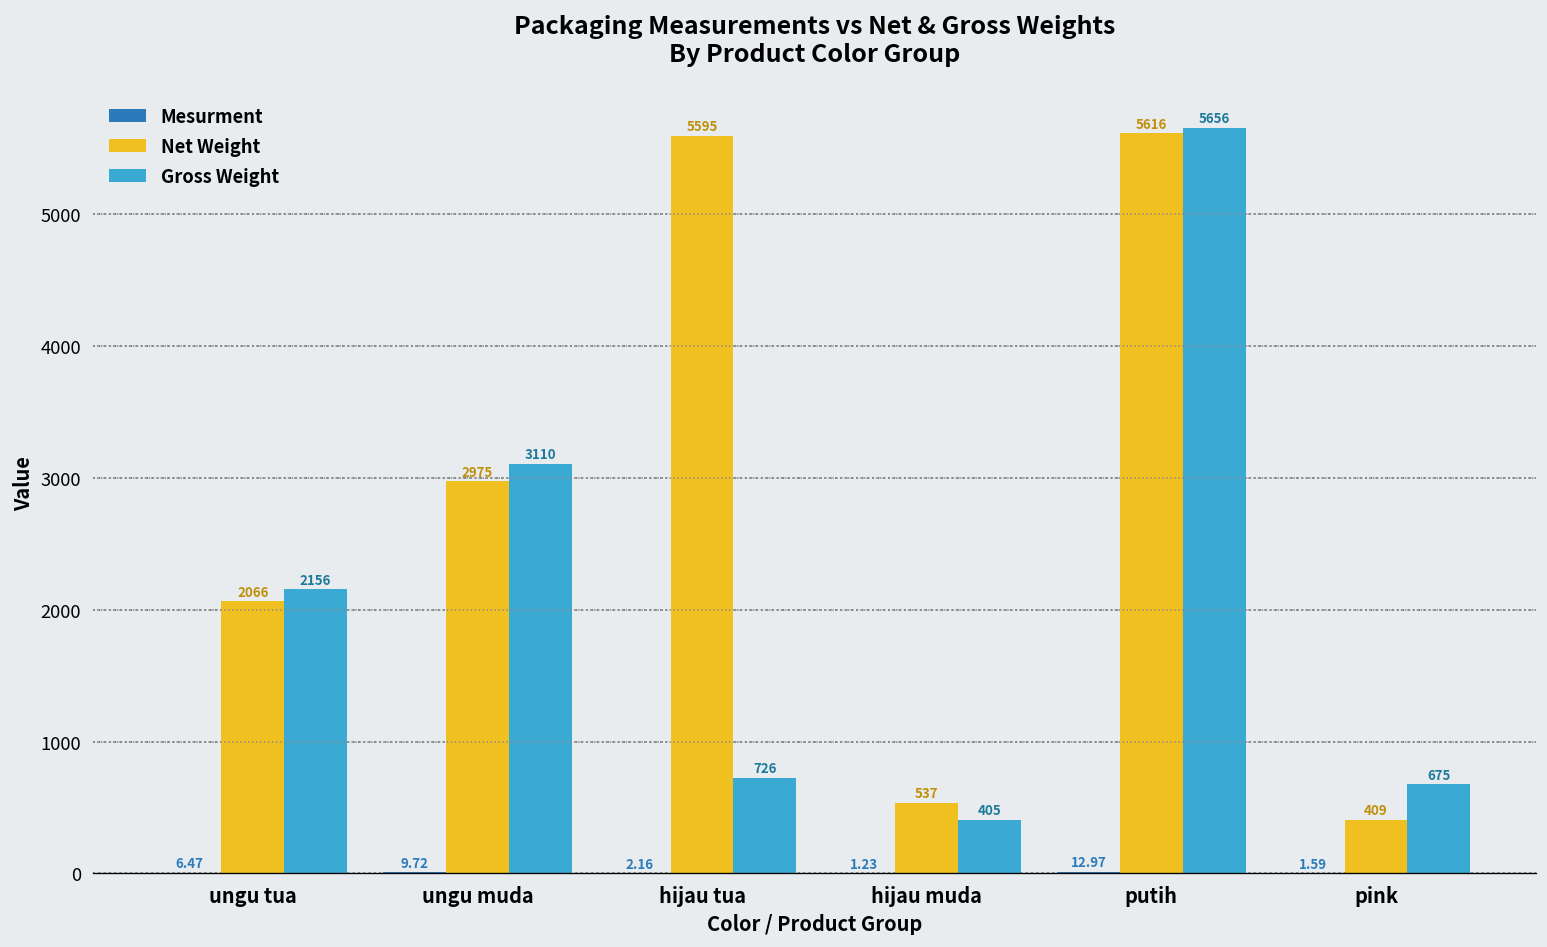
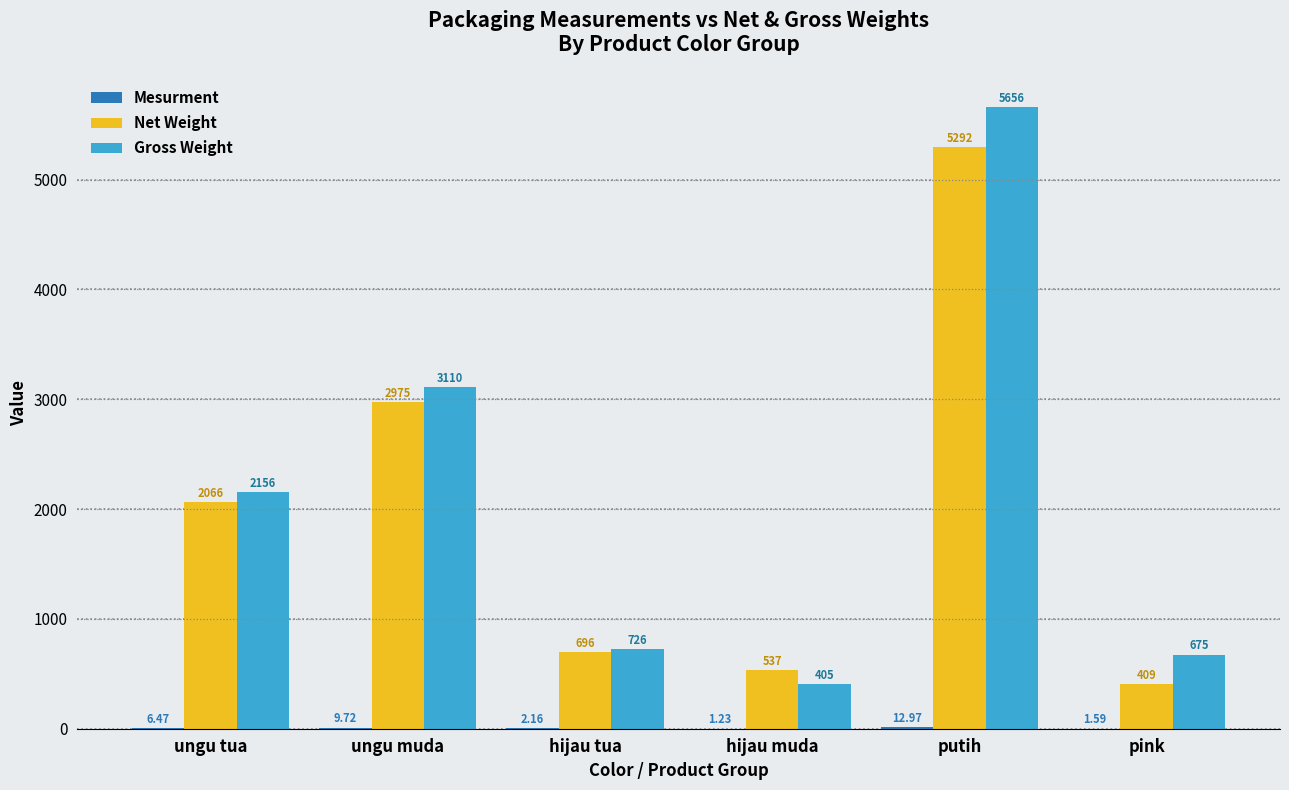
  {
    "Net Weight": {
      "ungu tua": 2066,
      "ungu muda": 2975,
-     "hijau tua": 5595,
+     "hijau tua": 696,
      "hijau muda": 537,
-     "putih": 5616,
+     "putih": 5292,
      "pink": 409
    }
  }
